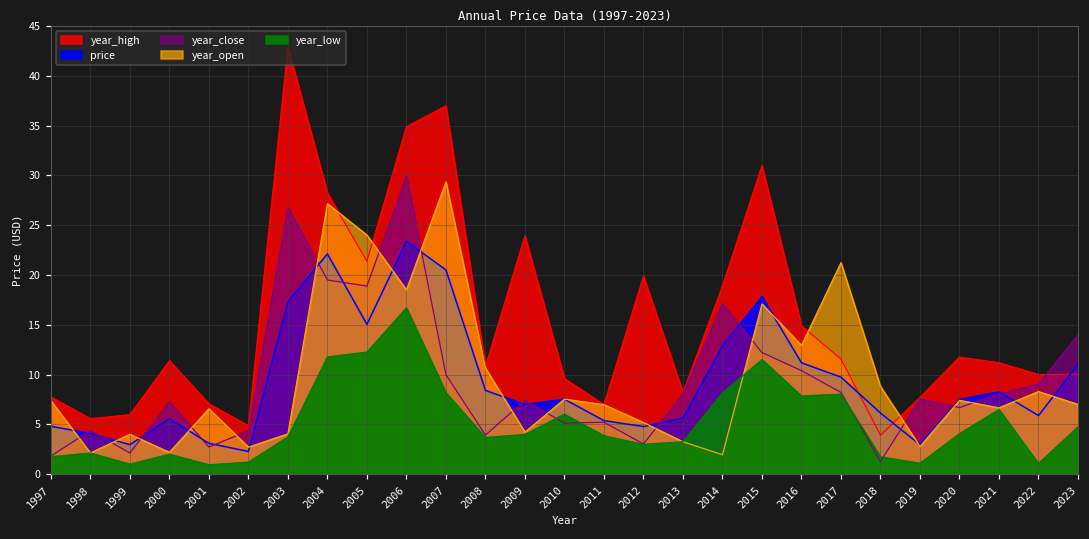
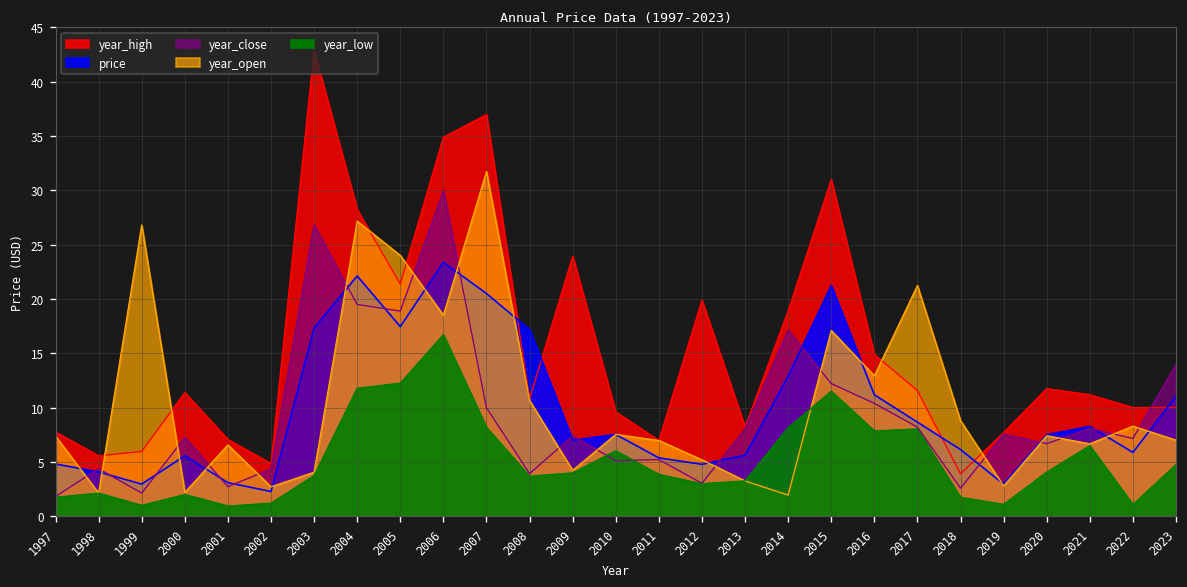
  {
    "year_high": {
      "1997": 8,
      "1998": 6,
      "1999": 6,
      "2000": 11,
      "2001": 7,
      "2002": 5,
      "2004": 28,
      "2005": 21,
      "2006": 35,
      "2007": 37,
      "2009": 24,
      "2010": 10,
      "2012": 20,
      "2014": 19,
      "2015": 31,
      "2016": 15,
      "2017": 12,
      "2018": 4,
      "2020": 12,
      "2021": 11,
      "2022": 10,
      "2023": 10
    },
    "price": {
      "1997": 5,
      "1998": 4,
      "1999": 3,
      "2000": 6,
      "2001": 3,
      "2002": 2,
      "2003": 17,
      "2004": 22,
-     "2005": 15,
+     "2005": 17,
      "2006": 23,
      "2007": 20,
-     "2008": 8,
+     "2008": 17,
      "2009": 7,
      "2012": 5,
      "2013": 6,
      "2014": 13,
-     "2015": 18,
+     "2015": 21,
      "2016": 11,
-     "2017": 10,
+     "2017": 9,
      "2018": 6,
      "2022": 6,
      "2023": 11
    },
    "year_close": {
      "1998": 4,
      "1999": 2,
      "2000": 7,
      "2001": 3,
      "2002": 4,
      "2003": 27,
      "2004": 19,
      "2005": 19,
      "2006": 30,
      "2007": 10,
      "2009": 7,
      "2010": 5,
      "2014": 17,
      "2015": 12,
      "2016": 10,
-     "2018": 1,
+     "2018": 3,
      "2020": 7,
-     "2022": 9,
+     "2022": 7,
      "2023": 14
    },
    "year_open": {
      "1997": 7,
-     "1999": 4,
+     "1999": 27,
      "2001": 7,
      "2002": 3,
      "2003": 4,
      "2004": 27,
      "2005": 24,
      "2006": 19,
-     "2007": 29,
+     "2007": 32,
      "2012": 5,
      "2014": 2,
      "2015": 17,
      "2016": 13,
      "2017": 21,
      "2018": 9,
      "2022": 8,
      "2023": 7
    },
    "year_low": {
      "1999": 1,
      "2001": 1,
      "2002": 1,
      "2003": 4,
      "2004": 12,
      "2005": 12,
      "2006": 17,
      "2007": 8,
      "2010": 6,
      "2011": 4,
      "2014": 8,
      "2015": 12,
      "2016": 8,
      "2018": 2,
      "2019": 1,
      "2020": 4,
      "2022": 1,
      "2023": 5
    }
  }
